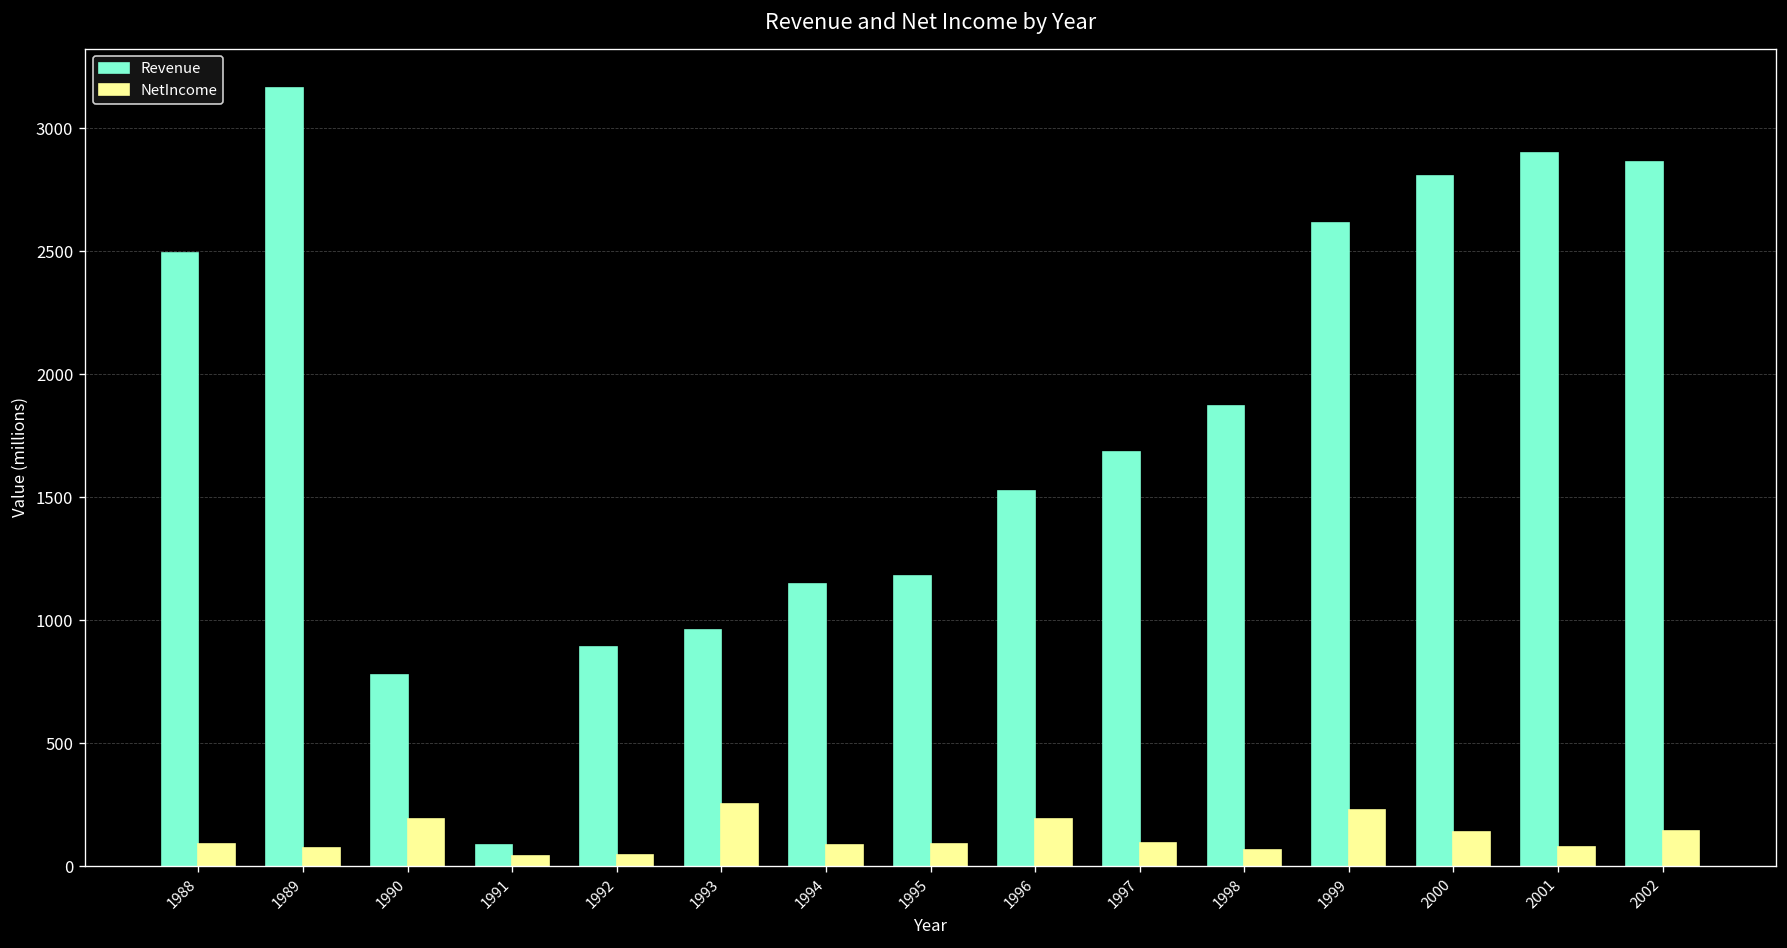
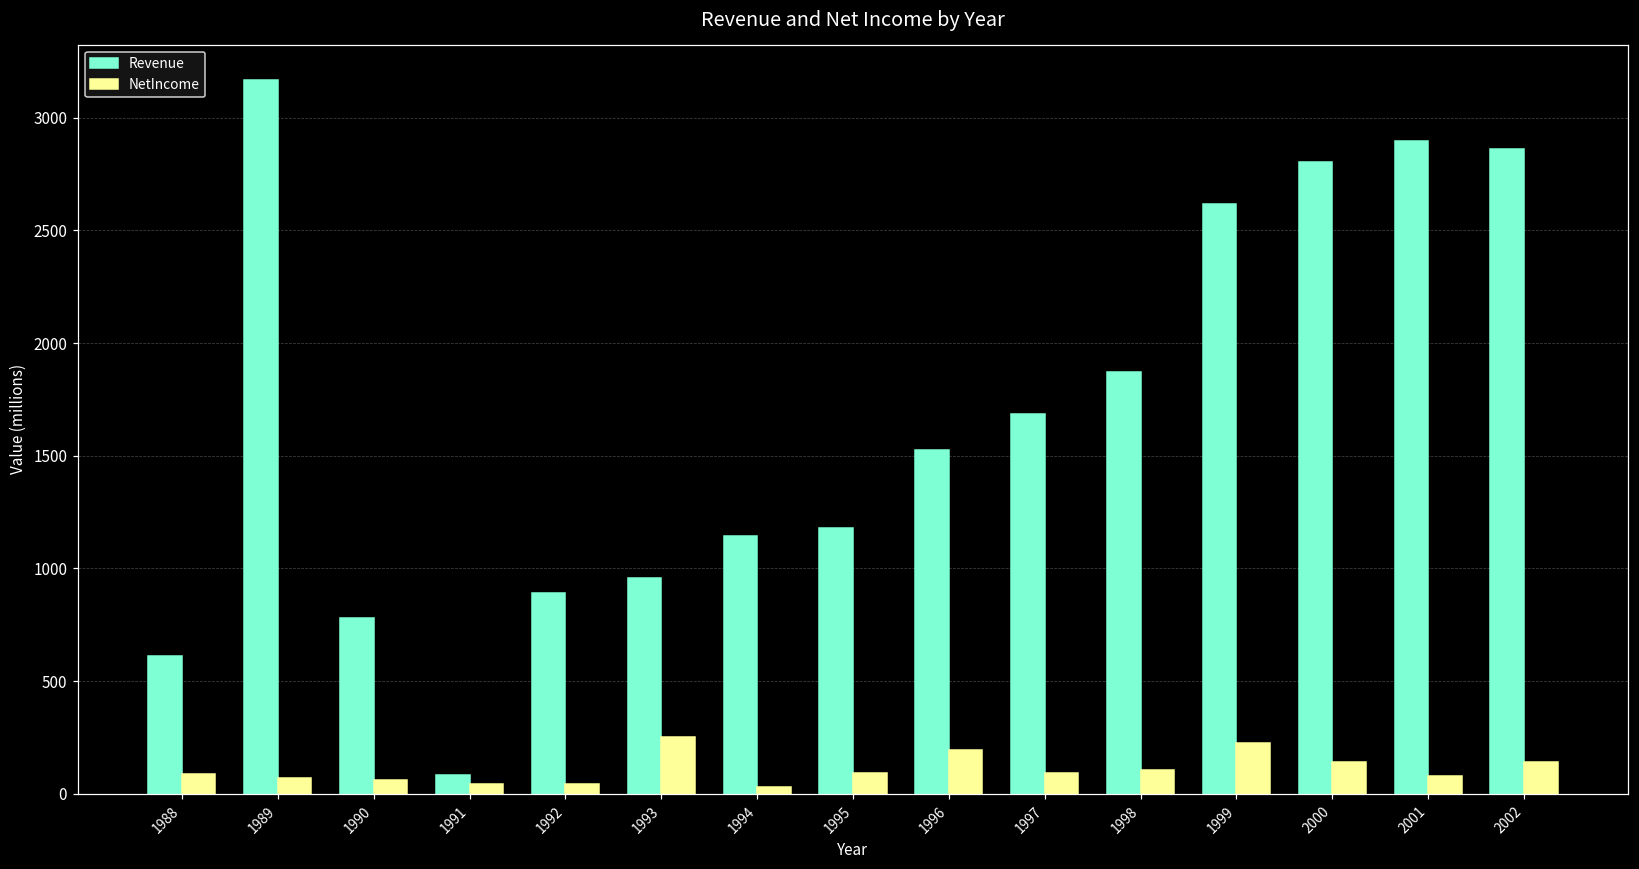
  {
    "Revenue": {
-     "1988": 2490,
+     "1988": 610,
      "1989": 3160,
      "1990": 780,
      "1991": 80,
      "1992": 890,
      "1993": 960,
      "1994": 1140,
      "1995": 1180,
      "1996": 1520,
      "1997": 1680,
      "1998": 1870,
      "1999": 2610,
      "2000": 2800,
      "2001": 2900,
      "2002": 2860
    },
    "NetIncome": {
      "1988": 90,
      "1989": 70,
-     "1990": 190,
+     "1990": 60,
      "1991": 40,
      "1992": 40,
      "1993": 250,
-     "1994": 80,
+     "1994": 30,
      "1995": 90,
      "1996": 190,
      "1997": 90,
-     "1998": 60,
+     "1998": 110,
      "1999": 230,
      "2000": 140,
      "2001": 80,
      "2002": 140
    }
  }
